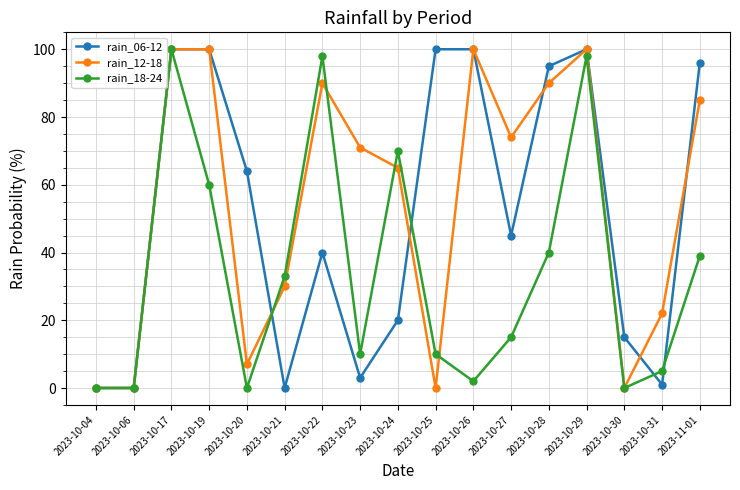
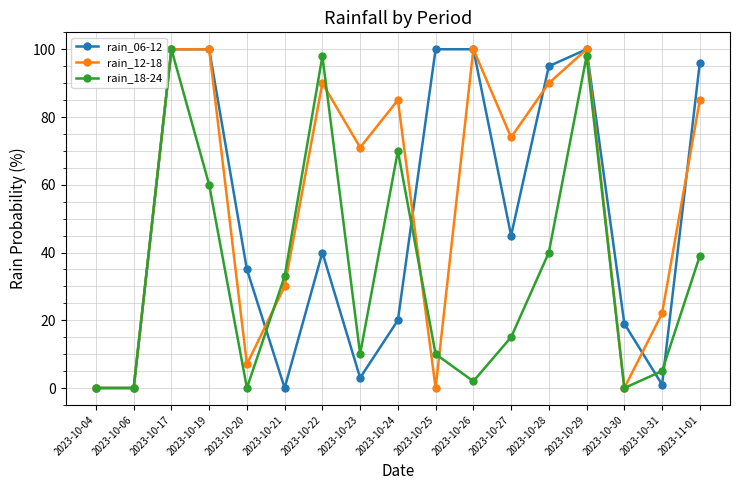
  {
    "rain_06-12": {
-     "2023-10-20": 64,
+     "2023-10-20": 35,
      "2023-10-21": 0,
      "2023-10-22": 40,
      "2023-10-23": 3,
      "2023-10-24": 20,
      "2023-10-25": 100,
      "2023-10-27": 45,
      "2023-10-28": 95,
-     "2023-10-30": 15,
+     "2023-10-30": 19,
      "2023-10-31": 1,
      "2023-11-01": 96
    },
    "rain_12-18": {
      "2023-10-20": 7,
      "2023-10-21": 30,
      "2023-10-22": 90,
      "2023-10-23": 71,
-     "2023-10-24": 65,
+     "2023-10-24": 85,
      "2023-10-25": 0,
      "2023-10-27": 74,
      "2023-10-28": 90,
      "2023-10-31": 22,
      "2023-11-01": 85
    },
    "rain_18-24": {
      "2023-10-19": 60,
      "2023-10-20": 0,
      "2023-10-21": 33,
      "2023-10-22": 98,
      "2023-10-23": 10,
      "2023-10-24": 70,
      "2023-10-25": 10,
      "2023-10-26": 2,
      "2023-10-27": 15,
      "2023-10-28": 40,
      "2023-10-29": 98,
      "2023-10-31": 5,
      "2023-11-01": 39
    }
  }
